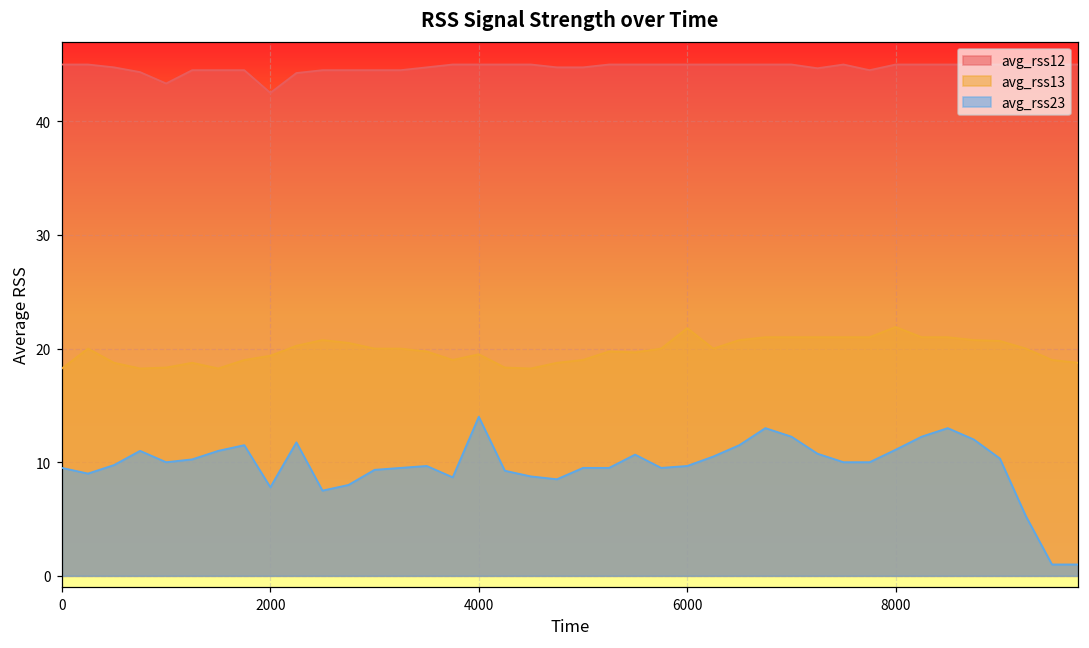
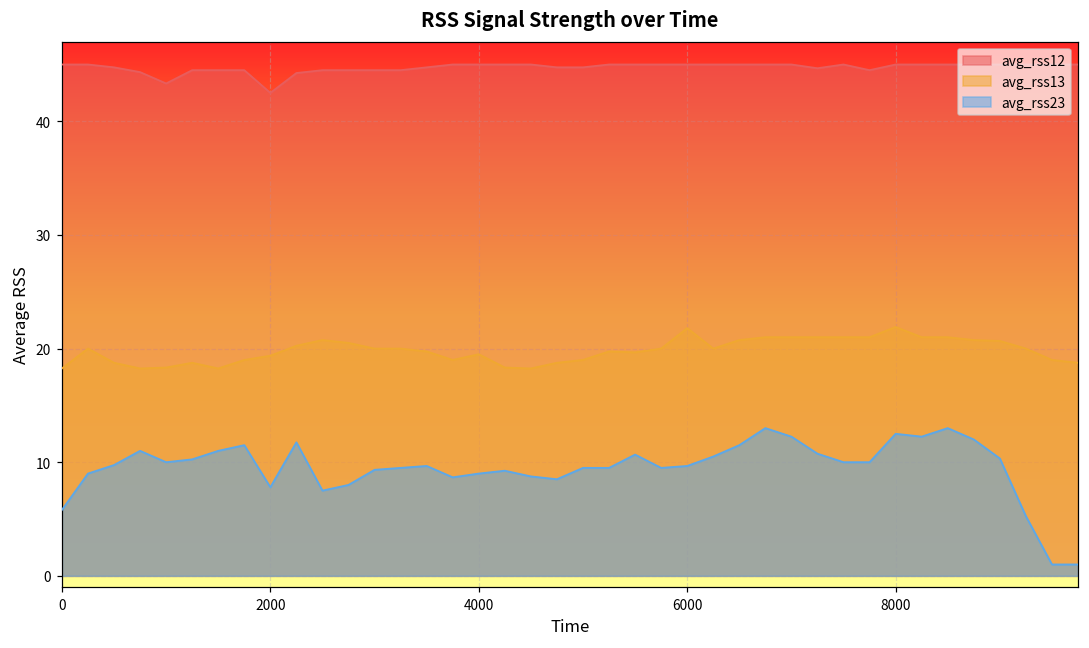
  {
    "avg_rss12": {
      "0": 45.0,
      "2000": 42.5,
      "4000": 45.0,
      "6000": 45.0,
      "8000": 45.0
    },
    "avg_rss13": {
      "0": 18.3,
      "2000": 19.4,
      "4000": 19.5,
      "6000": 21.8,
      "8000": 21.9
    },
    "avg_rss23": {
-     "0": 9.5,
+     "0": 5.8,
      "2000": 7.8,
-     "4000": 14,
+     "4000": 9,
      "6000": 9.7,
-     "8000": 11.1
+     "8000": 12.5
    }
  }
